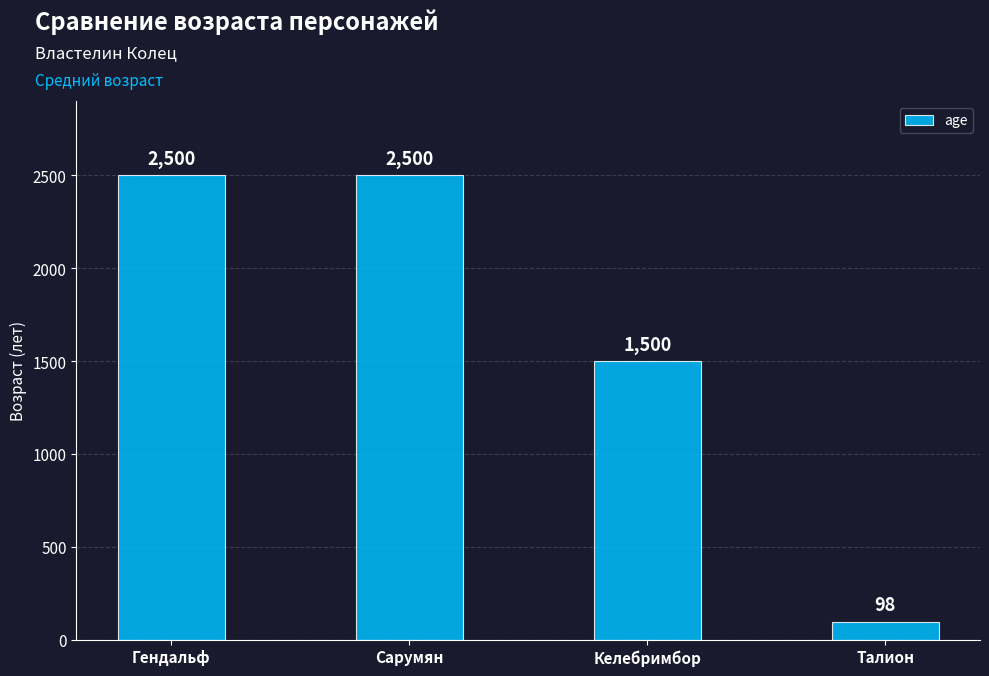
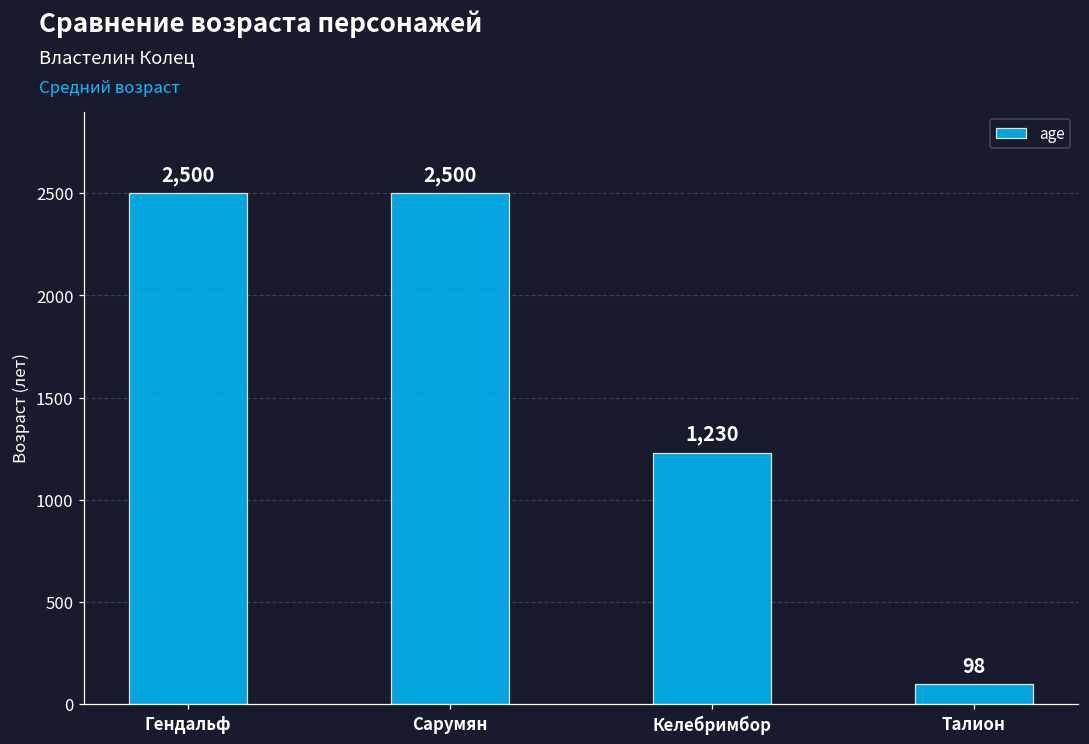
  {
    "Гендальф": "2,500",
    "Сарумян": "2,500",
-   "Келебримбор": "1,500",
+   "Келебримбор": "1,230",
    "Талион": "98"
  }
